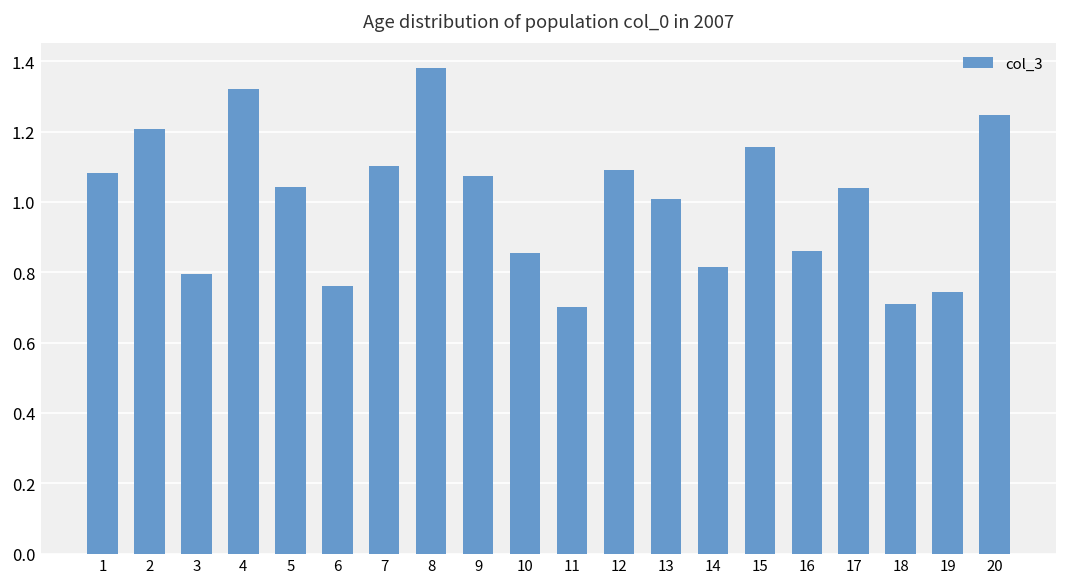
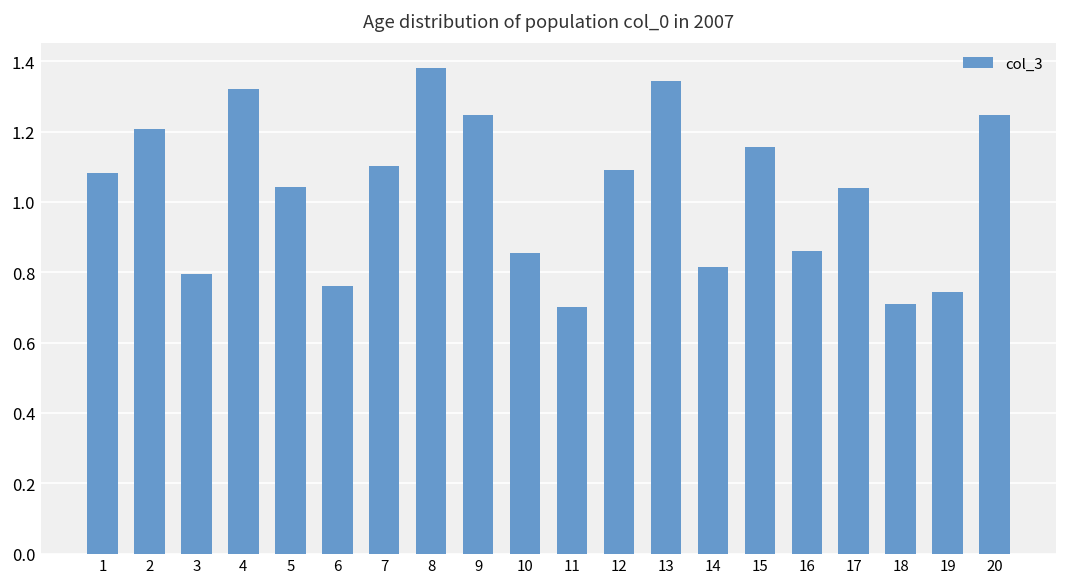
  {
    "1": 1.08,
    "2": 1.21,
    "3": 0.80,
    "4": 1.32,
    "5": 1.04,
    "6": 0.76,
    "7": 1.10,
    "8": 1.38,
-   "9": 1.07,
+   "9": 1.25,
    "10": 0.85,
    "11": 0.70,
    "12": 1.09,
-   "13": 1.01,
+   "13": 1.35,
    "14": 0.82,
    "15": 1.16,
    "16": 0.86,
    "17": 1.04,
    "18": 0.71,
    "19": 0.75,
    "20": 1.25
  }
